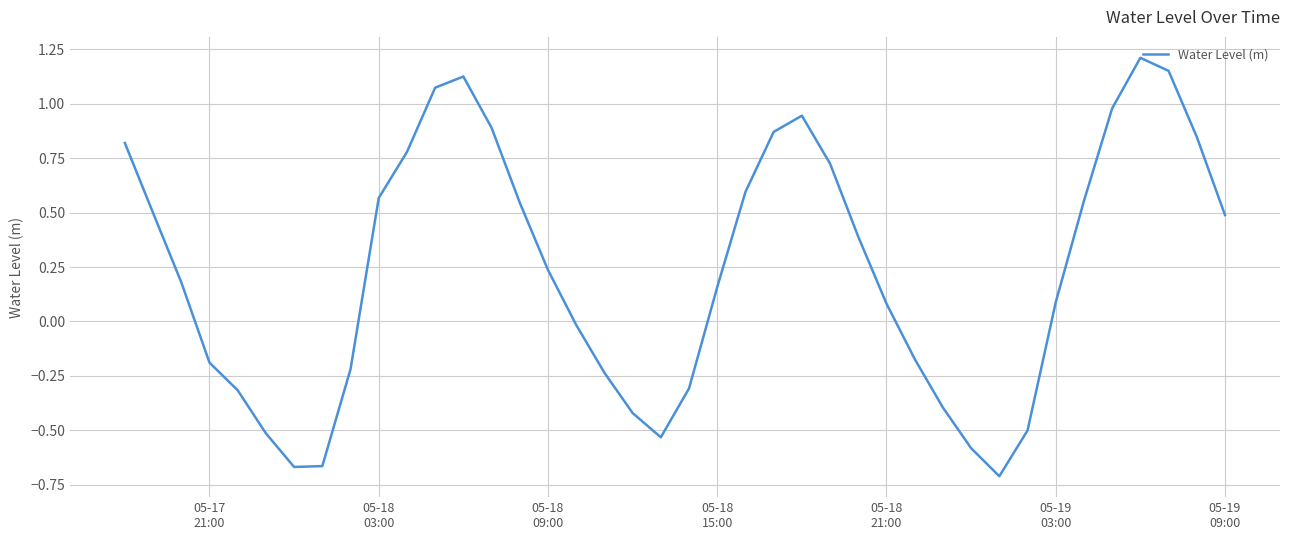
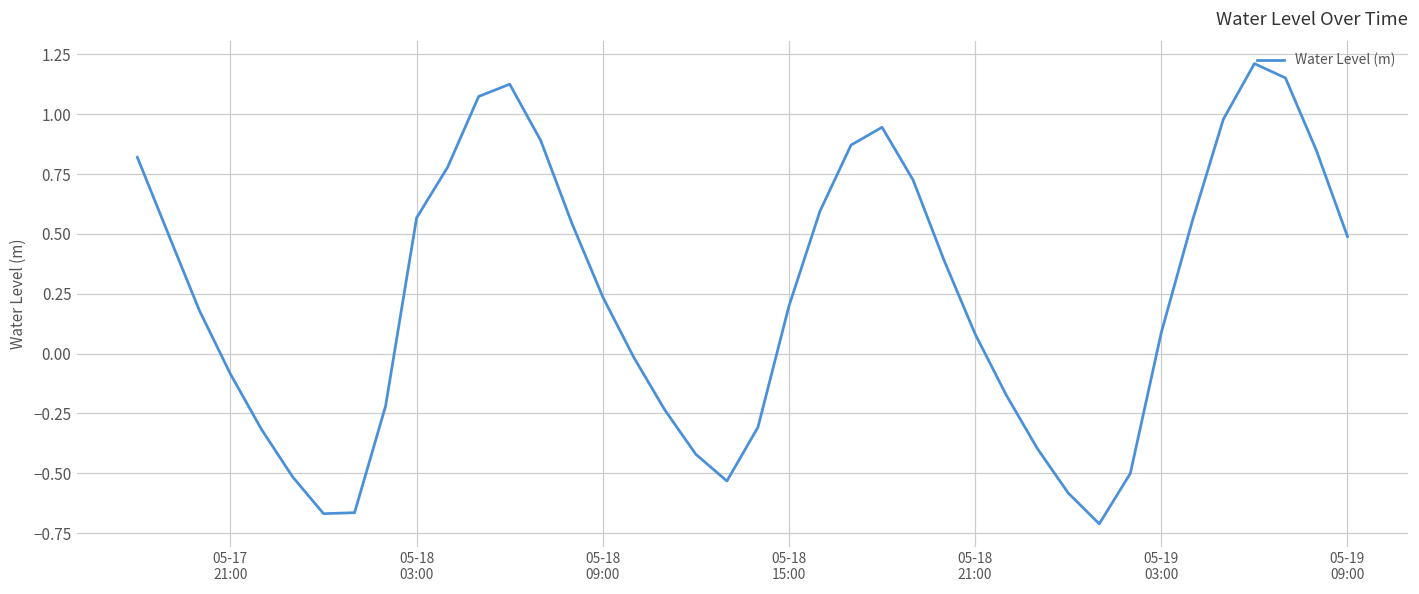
  {
-   "05-17 21:00": -0.19,
+   "05-17 21:00": -0.09,
    "05-18 03:00": 0.57,
    "05-18 09:00": 0.24,
-   "05-18 15:00": 0.16,
+   "05-18 15:00": 0.20,
    "05-18 21:00": 0.08,
    "05-19 03:00": 0.09,
    "05-19 09:00": 0.49
  }
